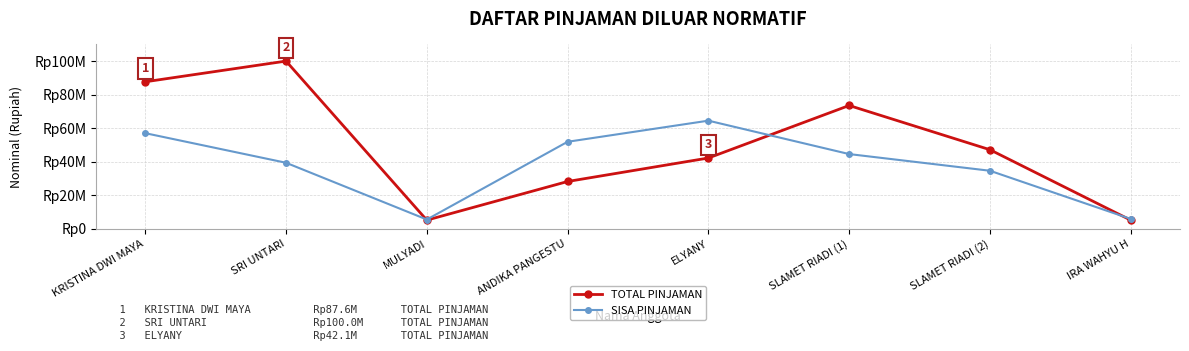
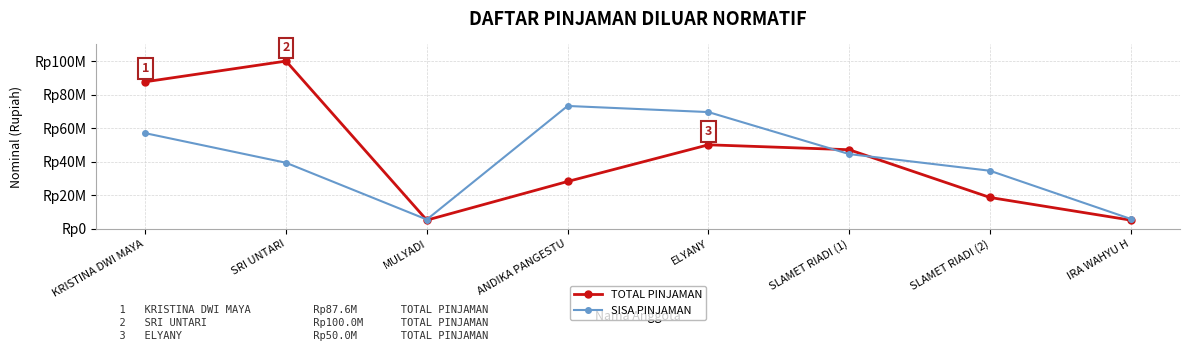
  {
    "TOTAL PINJAMAN": {
-     "ELYANY": "42.1M",
-     "SLAMET RIADI (1)": "Rp73000000",
-     "SLAMET RIADI (2)": "Rp47000000"
+     "ELYANY": "50.0M",
+     "SLAMET RIADI (1)": "Rp47000000",
+     "SLAMET RIADI (2)": "Rp19000000"
    },
    "SISA PINJAMAN": {
      "KRISTINA DWI MAYA": "Rp57000000",
      "SRI UNTARI": "Rp39000000",
-     "ANDIKA PANGESTU": "Rp52000000",
-     "ELYANY": "Rp64000000",
+     "ANDIKA PANGESTU": "Rp73000000",
+     "ELYANY": "Rp70000000",
      "SLAMET RIADI (1)": "Rp44000000",
      "SLAMET RIADI (2)": "Rp35000000"
    }
  }
